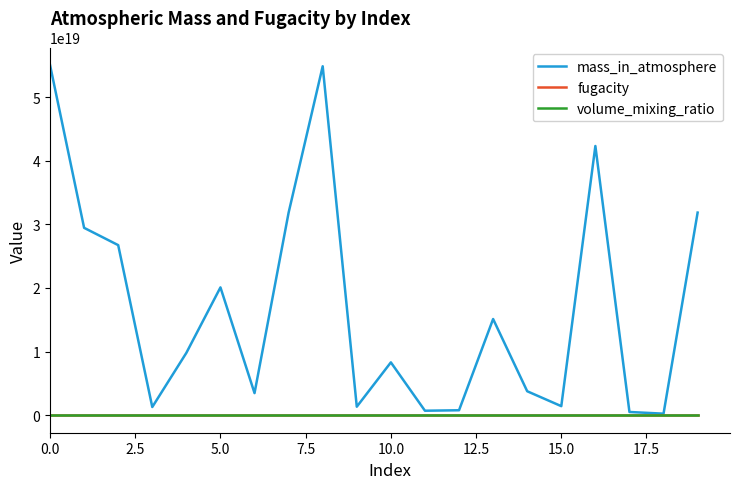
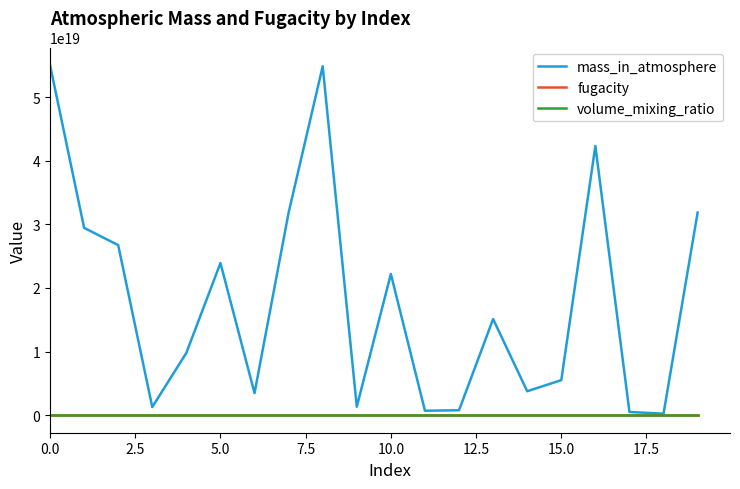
  {
    "mass_in_atmosphere": {
      "0.0": 55000000000000000000,
-     "5.0": 20000000000000000000,
-     "10.0": 8000000000000000000,
-     "15.0": 1000000000000000000
+     "5.0": 24000000000000000000,
+     "10.0": 22000000000000000000,
+     "15.0": 6000000000000000000
    },
    "volume_mixing_ratio": {
      "0.0": 0,
      "5.0": 0,
      "10.0": 0,
      "15.0": 0
    }
  }
